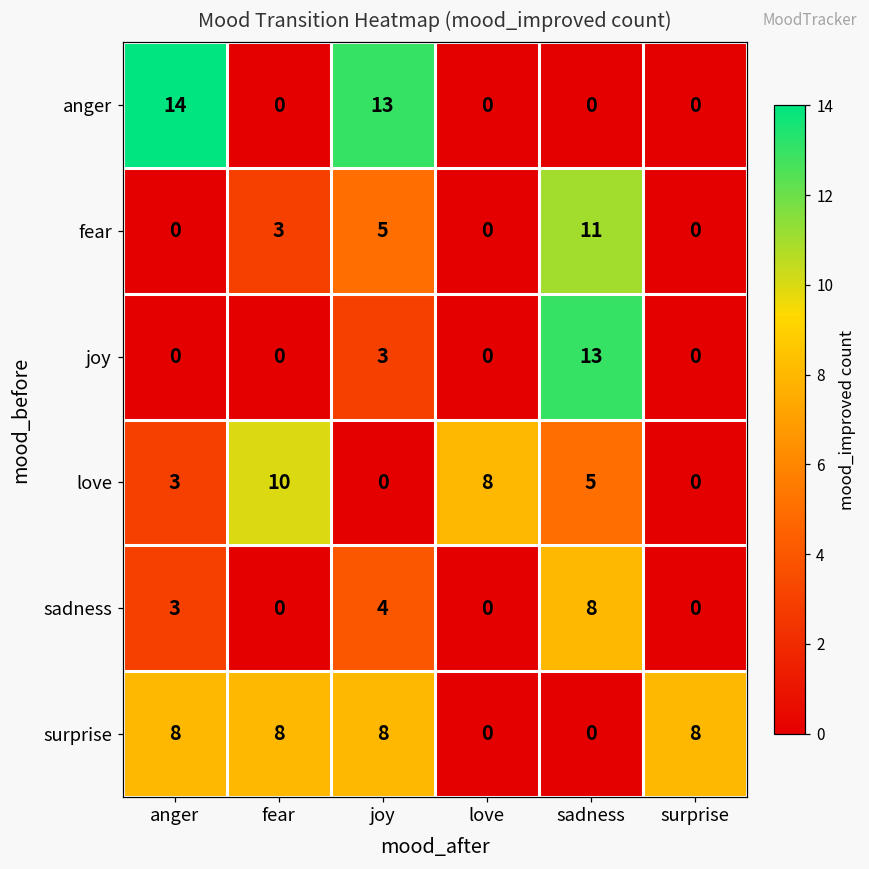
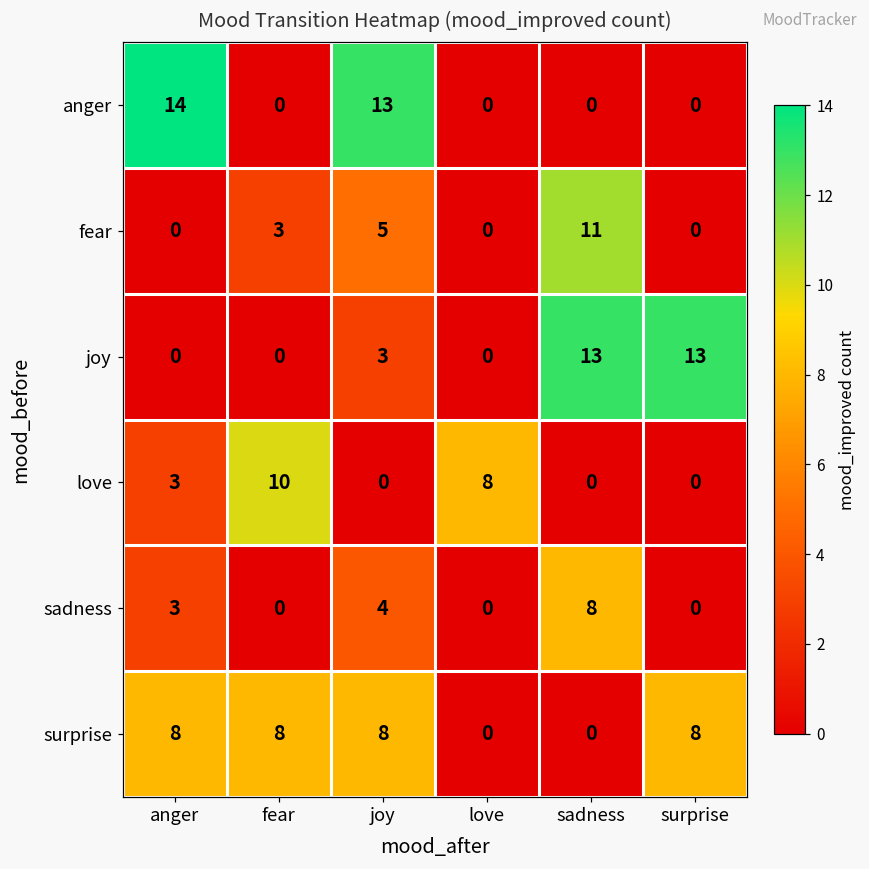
  {
    "anger": {
      "anger": 14,
      "fear": 0,
      "joy": 13,
      "love": 0,
      "sadness": 0,
      "surprise": 0
    },
    "fear": {
      "anger": 0,
      "fear": 3,
      "joy": 5,
      "love": 0,
      "sadness": 11,
      "surprise": 0
    },
    "joy": {
      "anger": 0,
      "fear": 0,
      "joy": 3,
      "love": 0,
      "sadness": 13,
-     "surprise": 0
+     "surprise": 13
    },
    "love": {
      "anger": 3,
      "fear": 10,
      "joy": 0,
      "love": 8,
-     "sadness": 5,
+     "sadness": 0,
      "surprise": 0
    },
    "sadness": {
      "anger": 3,
      "fear": 0,
      "joy": 4,
      "love": 0,
      "sadness": 8,
      "surprise": 0
    },
    "surprise": {
      "anger": 8,
      "fear": 8,
      "joy": 8,
      "love": 0,
      "sadness": 0,
      "surprise": 8
    }
  }
